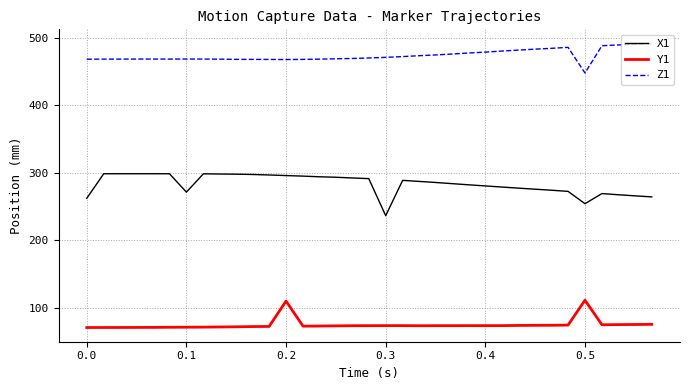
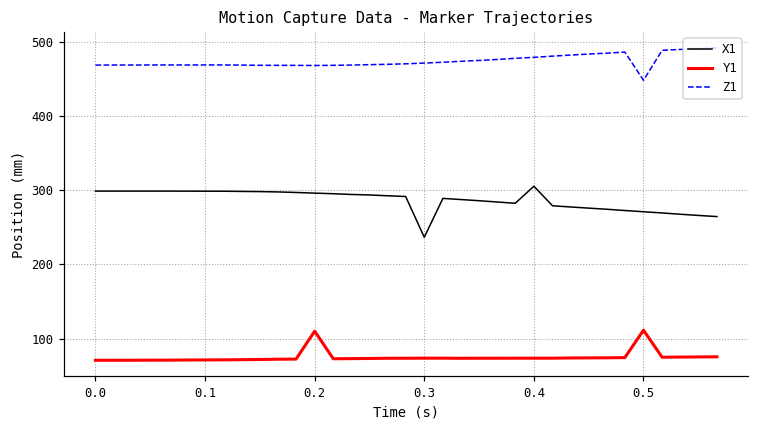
  {
    "X1": {
-     "0.0": 260,
-     "0.1": 270,
+     "0.0": 300,
+     "0.1": 300,
      "0.2": 300,
      "0.3": 240,
-     "0.4": 280,
-     "0.5": 250
+     "0.4": 310,
+     "0.5": 270
    },
    "Y1": {
      "0.0": 70,
      "0.1": 70,
      "0.2": 110,
      "0.3": 70,
      "0.4": 70,
      "0.5": 110
    },
    "Z1": {
      "0.0": 470,
      "0.1": 470,
      "0.2": 470,
      "0.3": 470,
      "0.4": 480,
      "0.5": 450
    }
  }
